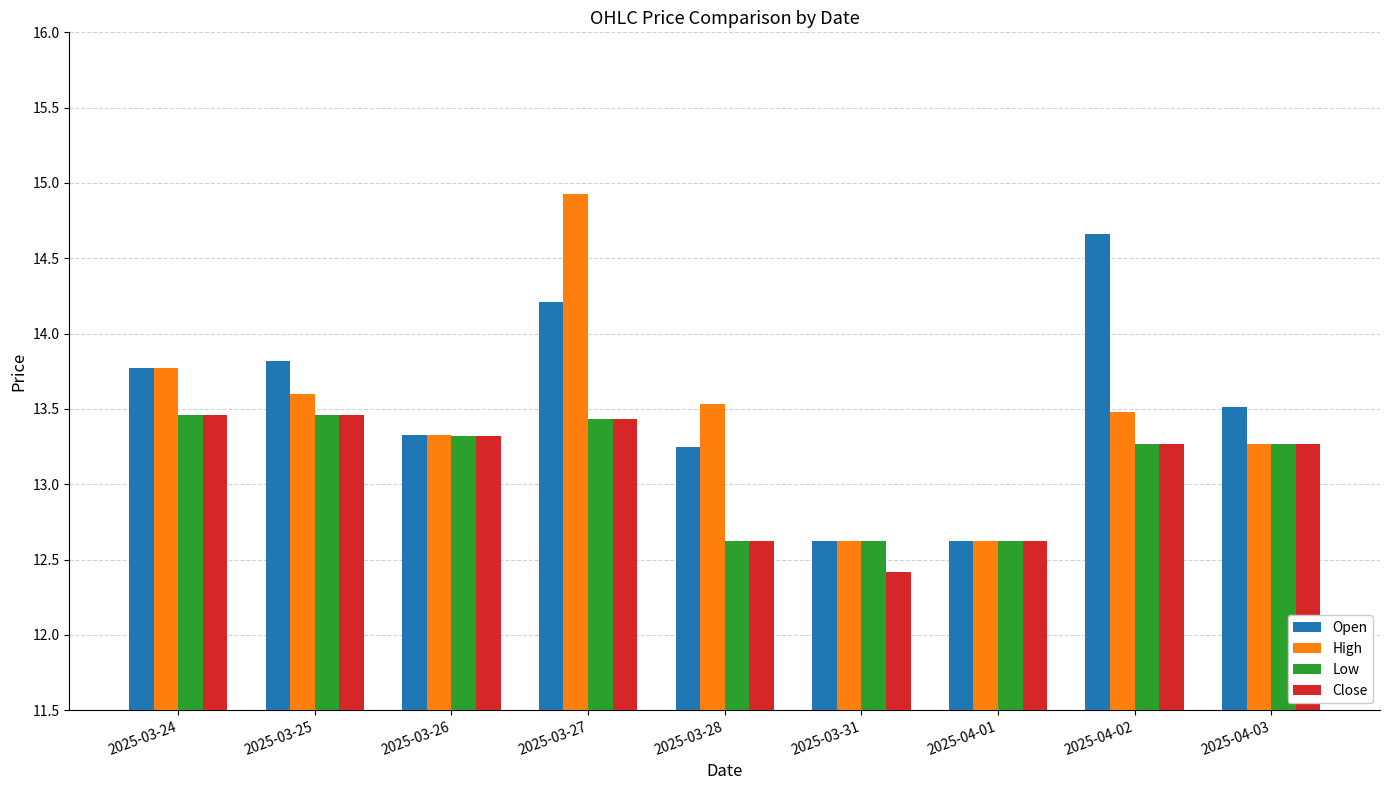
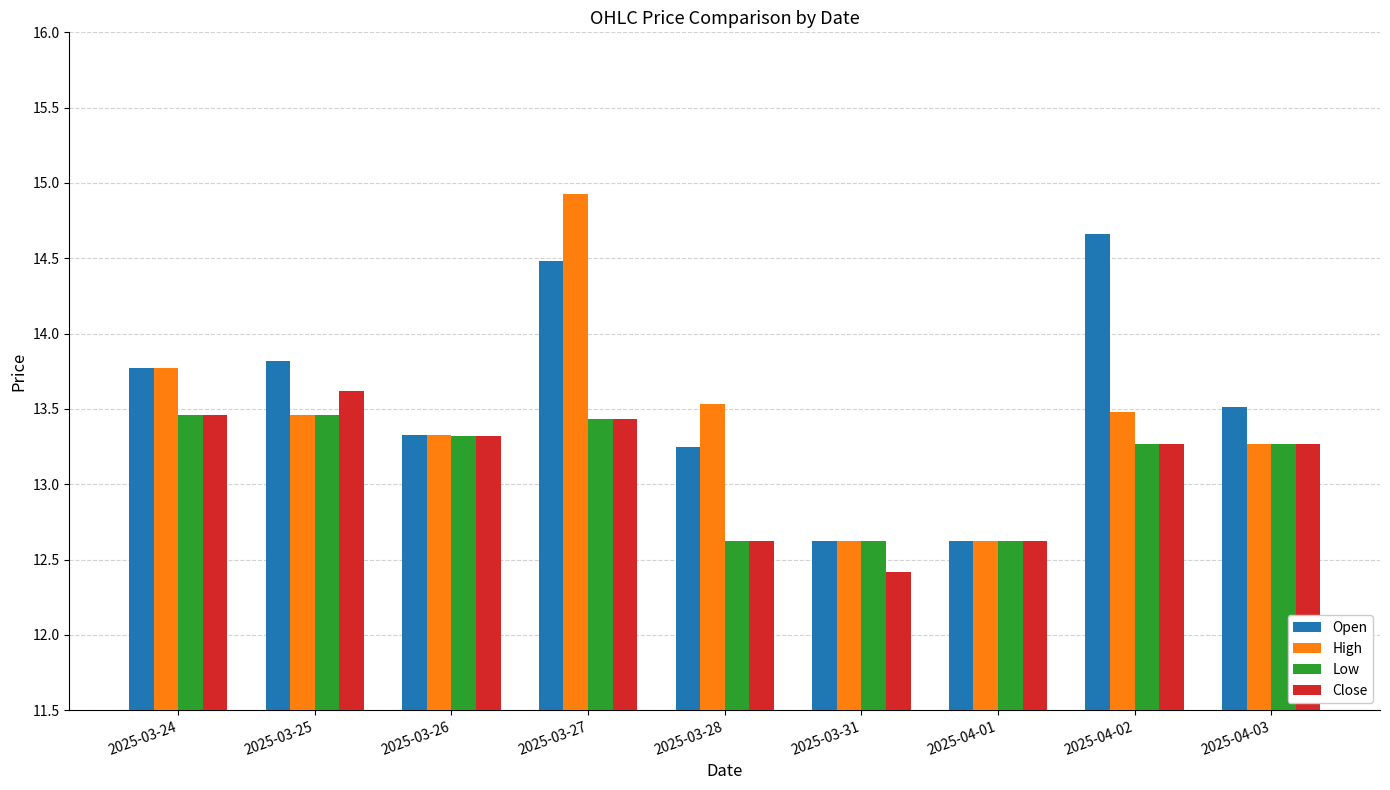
  {
    "Open": {
      "2025-03-24": 13.77,
      "2025-03-25": 13.82,
      "2025-03-26": 13.33,
-     "2025-03-27": 14.21,
+     "2025-03-27": 14.48,
      "2025-03-28": 13.25,
      "2025-03-31": 12.62,
      "2025-04-01": 12.62,
      "2025-04-02": 14.66,
      "2025-04-03": 13.51
    },
    "High": {
      "2025-03-24": 13.77,
-     "2025-03-25": 13.60,
+     "2025-03-25": 13.46,
      "2025-03-26": 13.33,
      "2025-03-27": 14.93,
      "2025-03-28": 13.53,
      "2025-03-31": 12.62,
      "2025-04-01": 12.62,
      "2025-04-02": 13.48,
      "2025-04-03": 13.27
    },
    "Low": {
      "2025-03-24": 13.46,
      "2025-03-25": 13.46,
      "2025-03-26": 13.32,
      "2025-03-27": 13.43,
      "2025-03-28": 12.62,
      "2025-03-31": 12.62,
      "2025-04-01": 12.62,
      "2025-04-02": 13.27,
      "2025-04-03": 13.27
    },
    "Close": {
      "2025-03-24": 13.46,
-     "2025-03-25": 13.46,
+     "2025-03-25": 13.62,
      "2025-03-26": 13.32,
      "2025-03-27": 13.43,
      "2025-03-28": 12.62,
      "2025-03-31": 12.42,
      "2025-04-01": 12.62,
      "2025-04-02": 13.27,
      "2025-04-03": 13.27
    }
  }
